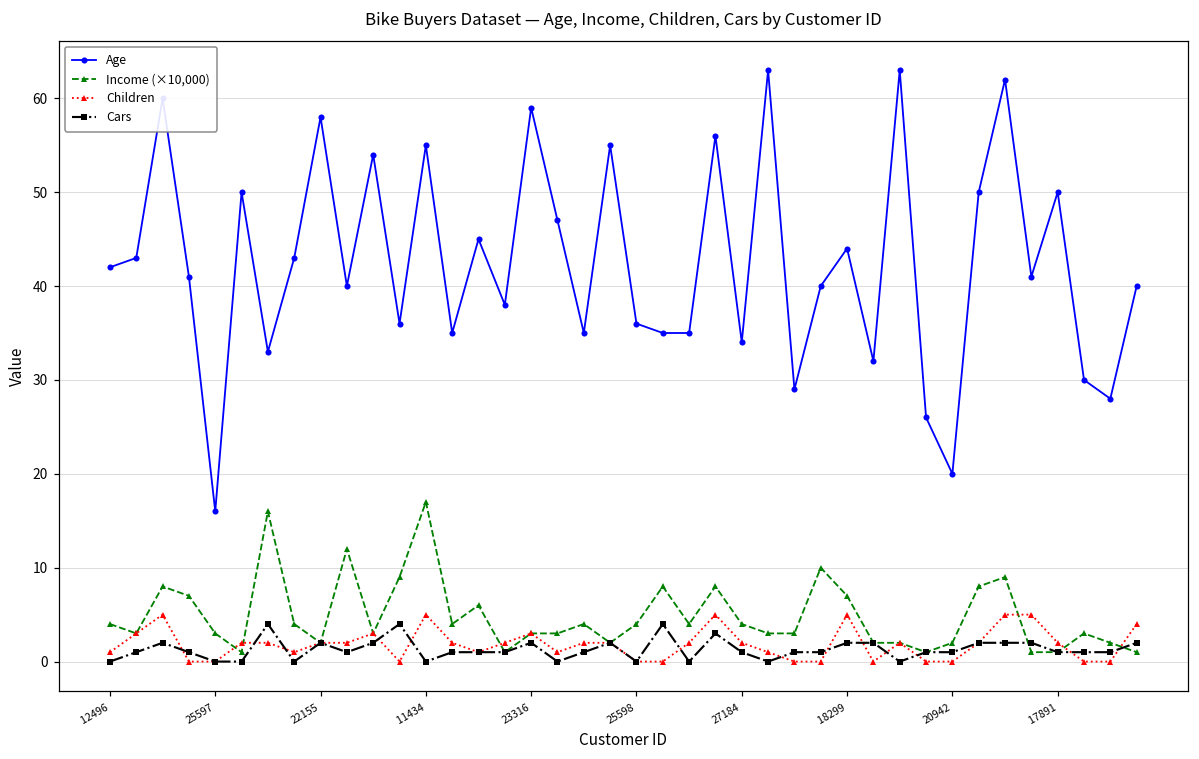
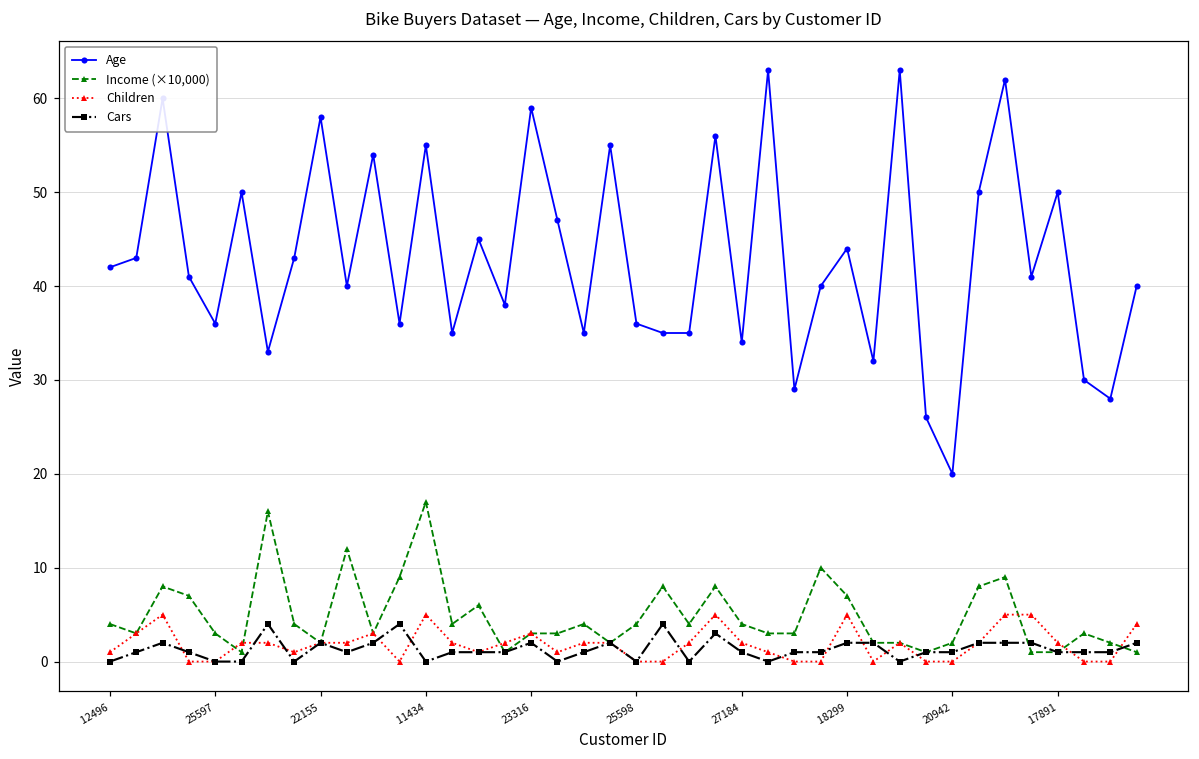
  {
    "Age": {
      "12496": 42,
-     "25597": 16,
+     "25597": 36,
      "22155": 58,
      "11434": 55,
      "23316": 59,
      "25598": 36,
      "27184": 34,
      "18299": 44,
      "20942": 20,
      "17891": 50
    },
    "Income (×10,000)": {
      "12496": 4,
      "25597": 3,
      "11434": 17,
      "25598": 4,
      "27184": 4,
      "18299": 7,
      "20942": 2
    },
    "Children": {
      "12496": 1,
      "11434": 5,
      "27184": 2,
      "18299": 5,
      "20942": 0,
      "17891": 2
    },
    "Cars": {
      "12496": 0,
      "11434": 0,
      "23316": 2,
      "27184": 1,
      "18299": 2,
      "20942": 1
    }
  }
